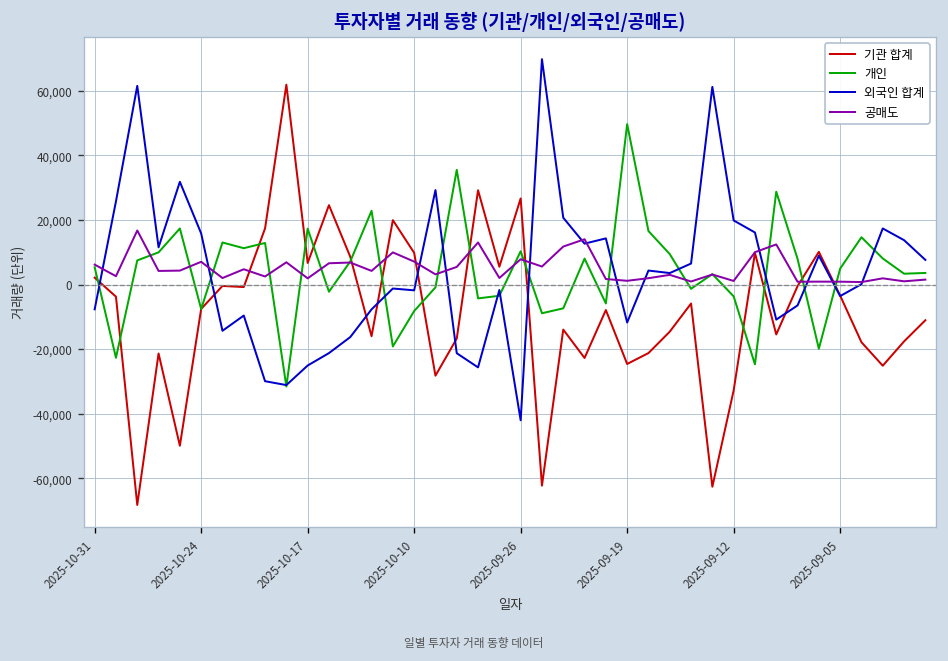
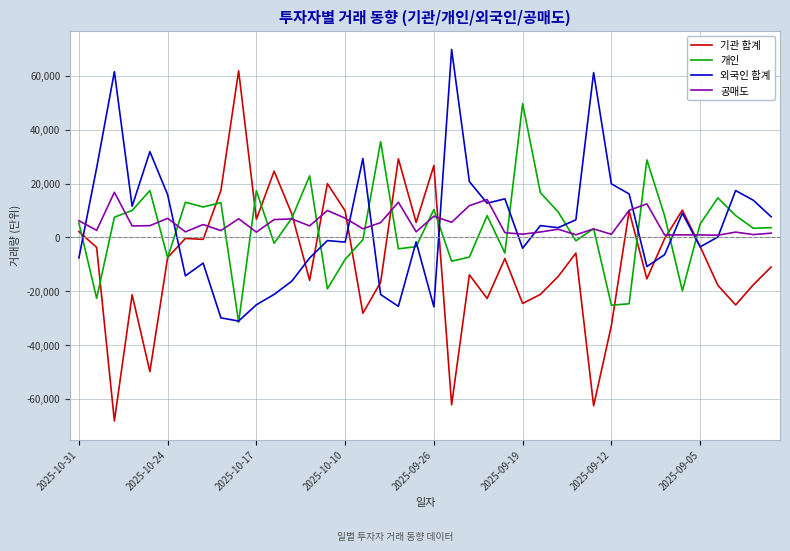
  {
    "기관 합계": {
      "2025-10-31": "2,000",
      "2025-10-17": "7,000",
      "2025-10-10": "10,000",
      "2025-09-26": "27,000",
      "2025-09-19": "-25,000",
      "2025-09-12": "-33,000"
    },
    "개인": {
      "2025-10-17": "17,000",
      "2025-10-10": "-8,000",
      "2025-09-26": "10,000",
      "2025-09-19": "50,000",
-     "2025-09-12": "-4,000",
+     "2025-09-12": "-25,000",
      "2025-09-05": "5,000"
    },
    "외국인 합계": {
      "2025-10-31": "-8,000",
      "2025-10-24": "16,000",
      "2025-10-17": "-25,000",
      "2025-10-10": "-2,000",
-     "2025-09-26": "-42,000",
-     "2025-09-19": "-12,000",
+     "2025-09-26": "-26,000",
+     "2025-09-19": "-4,000",
      "2025-09-12": "20,000"
    },
    "공매도": {
      "2025-10-24": "7,000",
      "2025-10-17": "2,000",
      "2025-10-10": "7,000",
      "2025-09-26": "8,000",
      "2025-09-19": "1,000",
      "2025-09-12": "1,000",
      "2025-09-05": "1,000"
    }
  }
